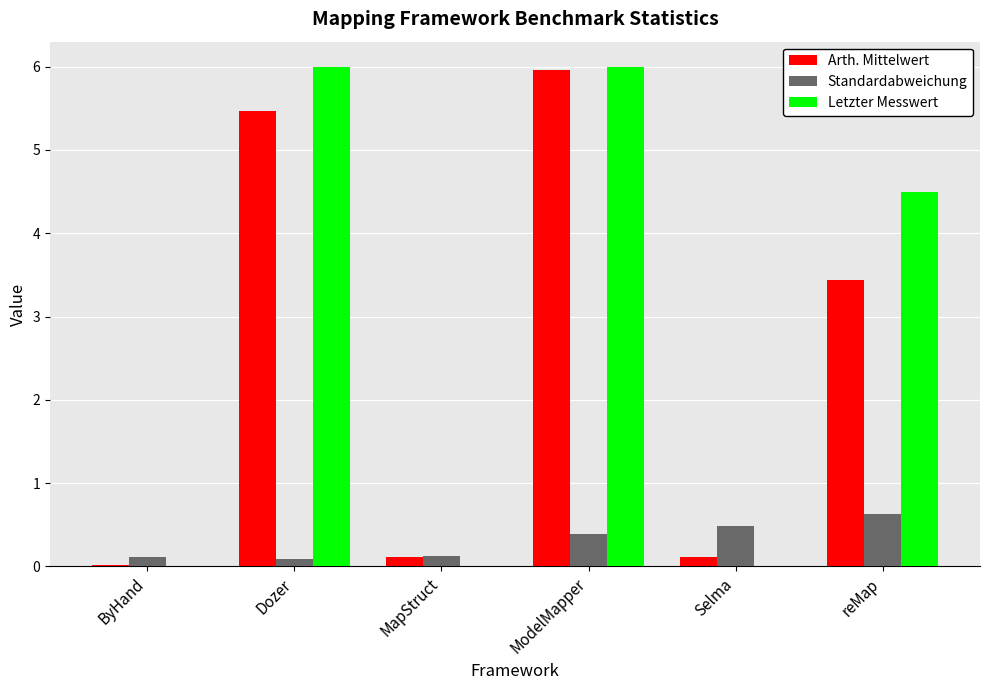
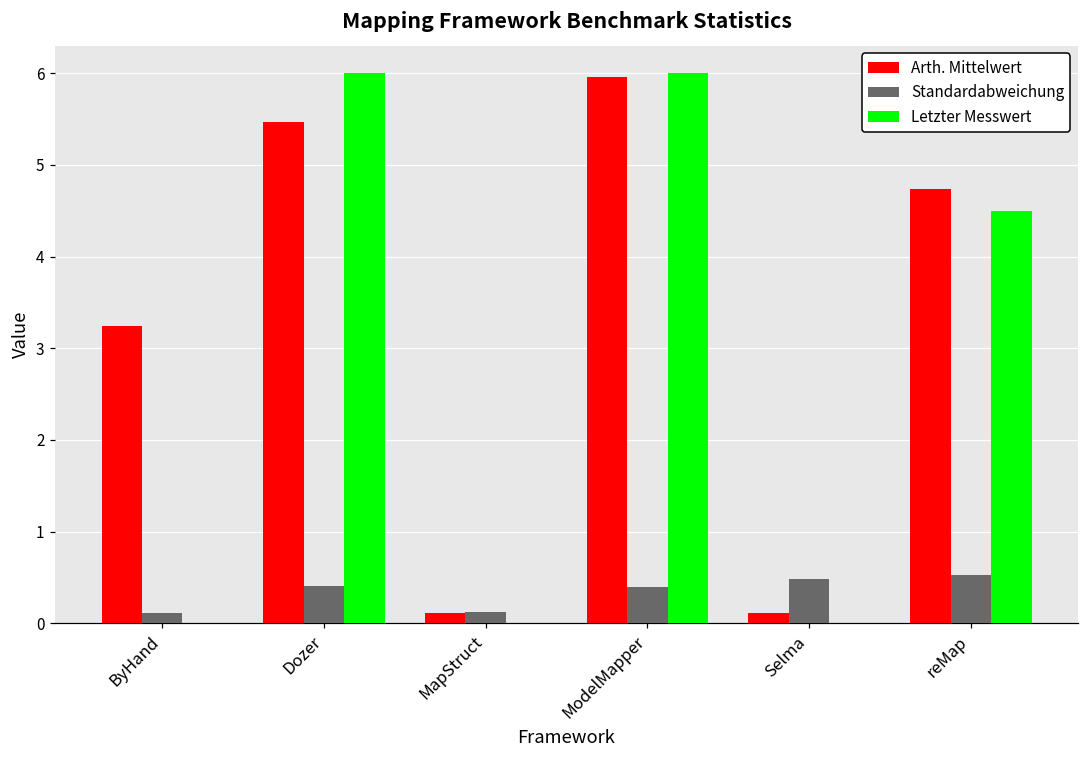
  {
    "Arth. Mittelwert": {
-     "ByHand": 0.0,
+     "ByHand": 3.2,
      "Dozer": 5.5,
      "MapStruct": 0.1,
      "ModelMapper": 6.0,
      "Selma": 0.1,
-     "reMap": 3.4
+     "reMap": 4.7
    },
    "Standardabweichung": {
      "ByHand": 0.1,
-     "Dozer": 0.1,
+     "Dozer": 0.4,
      "MapStruct": 0.1,
      "ModelMapper": 0.4,
      "Selma": 0.5,
-     "reMap": 0.6
+     "reMap": 0.5
    },
    "Letzter Messwert": {
      "ByHand": 0.0,
      "Dozer": 6.0,
      "MapStruct": 0.0,
      "ModelMapper": 6.0,
      "Selma": 0.0,
      "reMap": 4.5
    }
  }
